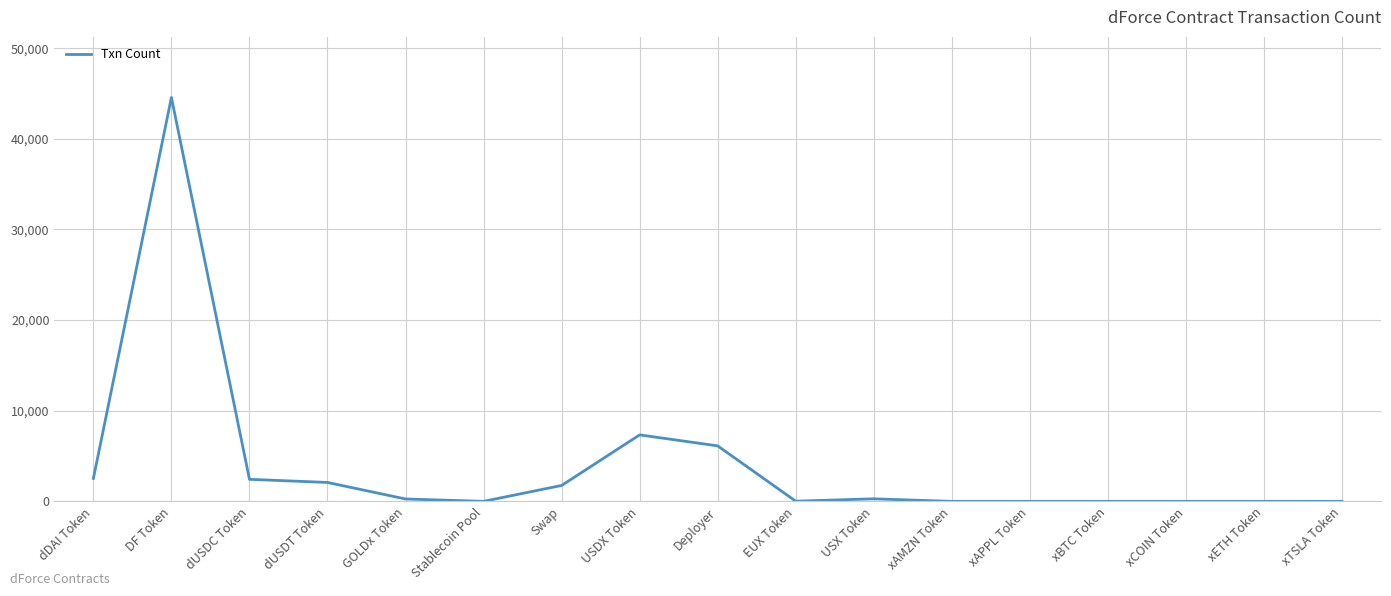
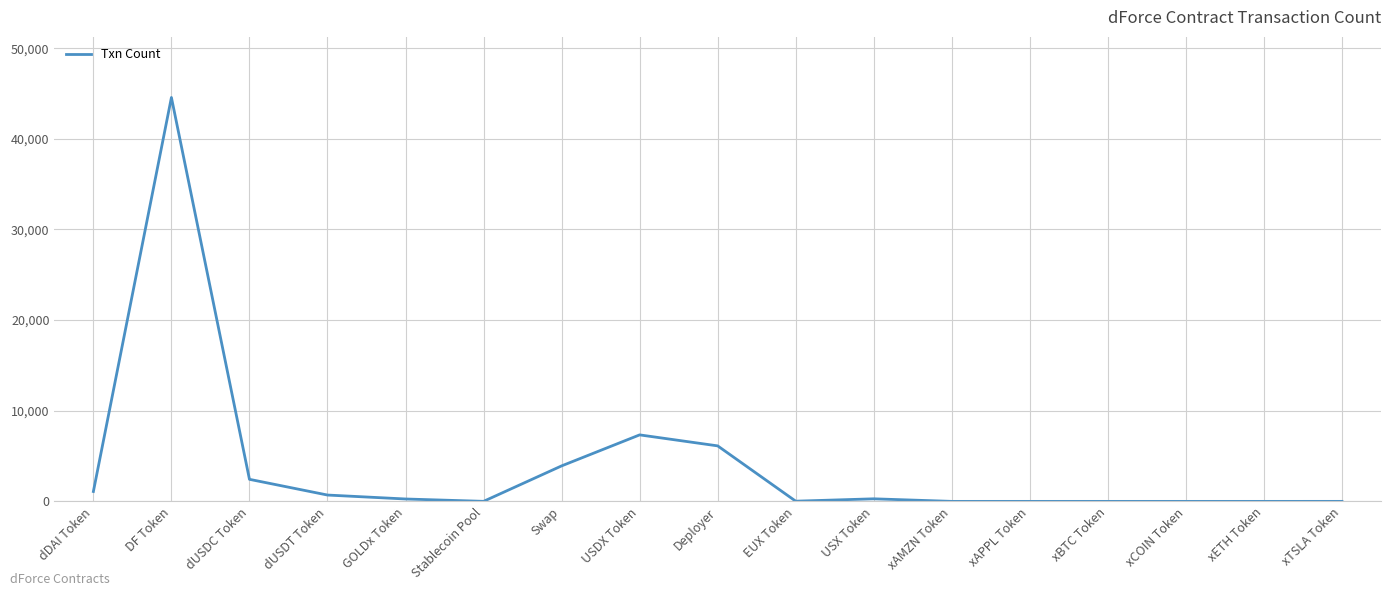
  {
-   "dDAI Token": "3,000",
+   "dDAI Token": "1,000",
    "DF Token": "45,000",
    "dUSDC Token": "2,000",
-   "dUSDT Token": "2,000",
+   "dUSDT Token": "1,000",
    "GOLDx Token": "0",
    "Stablecoin Pool": "0",
-   "Swap": "2,000",
+   "Swap": "4,000",
    "USDX Token": "7,000",
    "Deployer": "6,000",
    "EUX Token": "0",
    "USX Token": "0",
    "xAMZN Token": "0",
    "xAPPL Token": "0",
    "xBTC Token": "0",
    "xCOIN Token": "0",
    "xETH Token": "0",
    "xTSLA Token": "0"
  }
